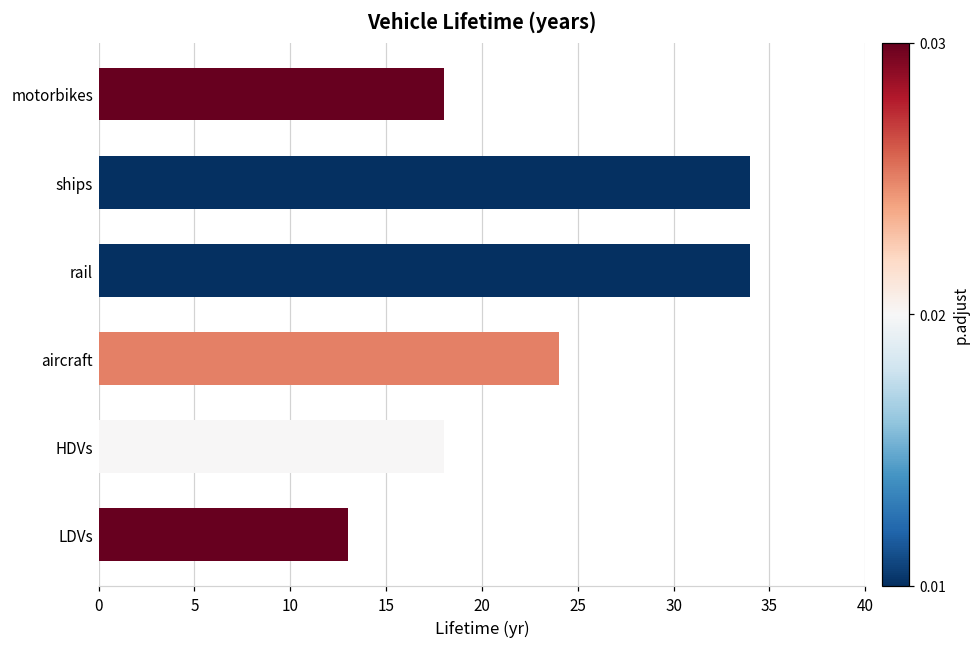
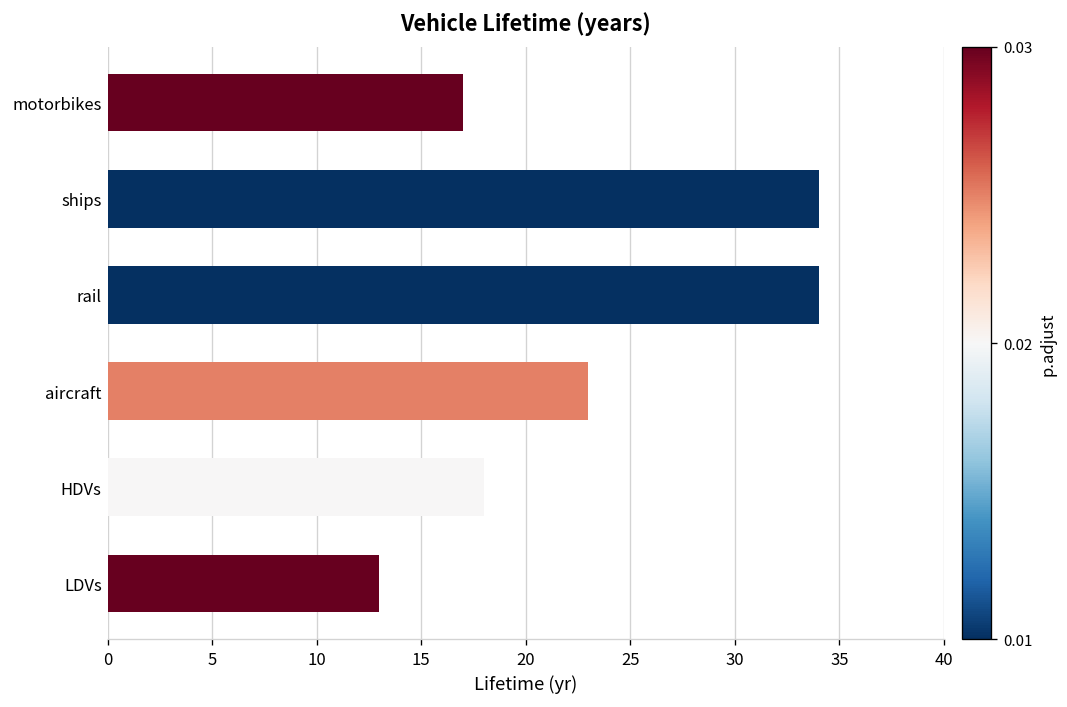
  {
-   "motorbikes": 18,
+   "motorbikes": 17,
    "ships": 34,
    "rail": 34,
-   "aircraft": 24,
+   "aircraft": 23,
    "HDVs": 18,
    "LDVs": 13
  }
